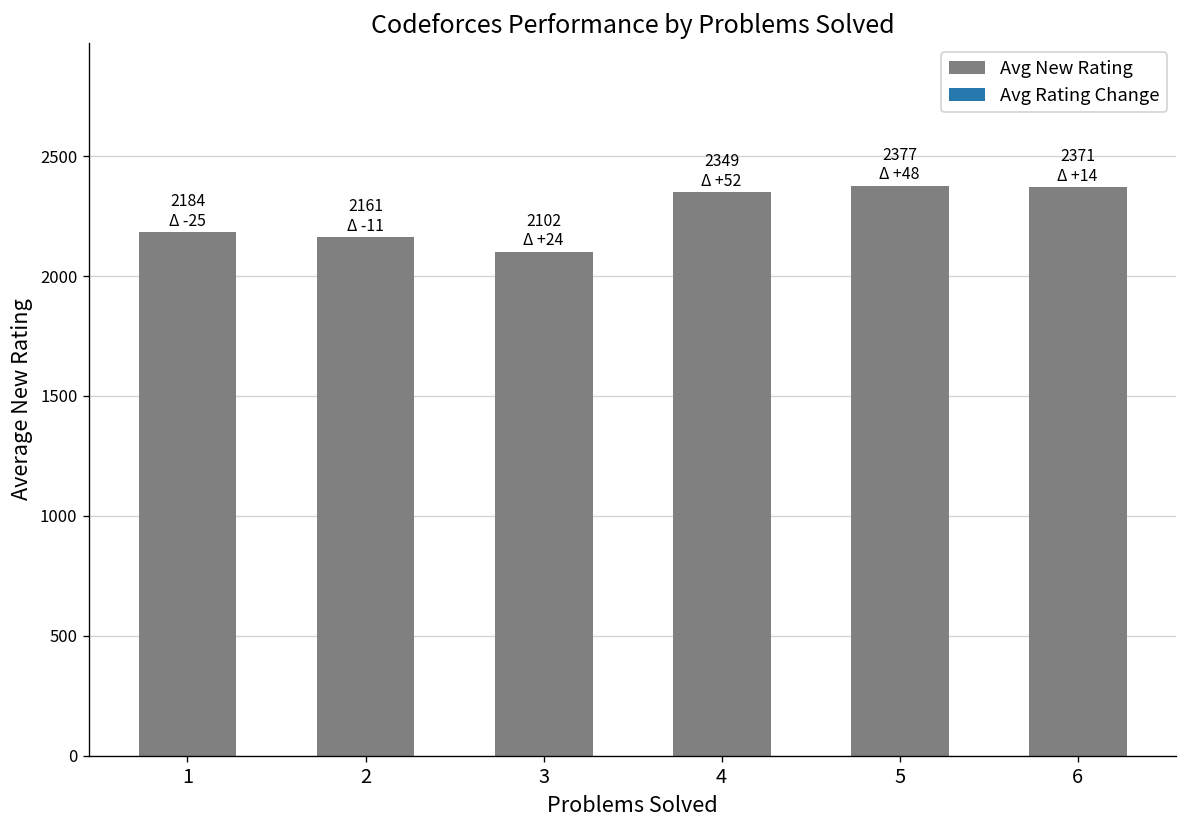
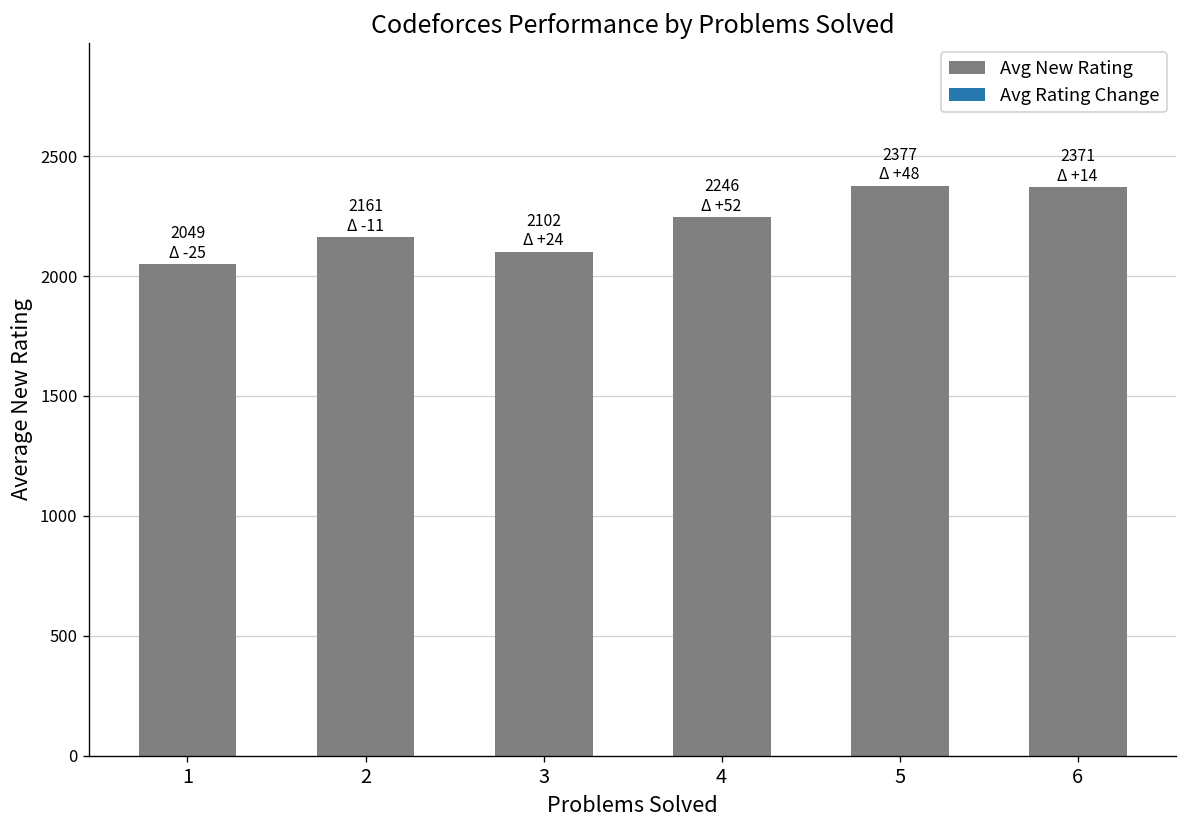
  {
-   "1": 2184,
+   "1": 2049,
    "2": 2161,
    "3": 2102,
-   "4": 2349,
+   "4": 2246,
    "5": 2377,
    "6": 2371
  }
